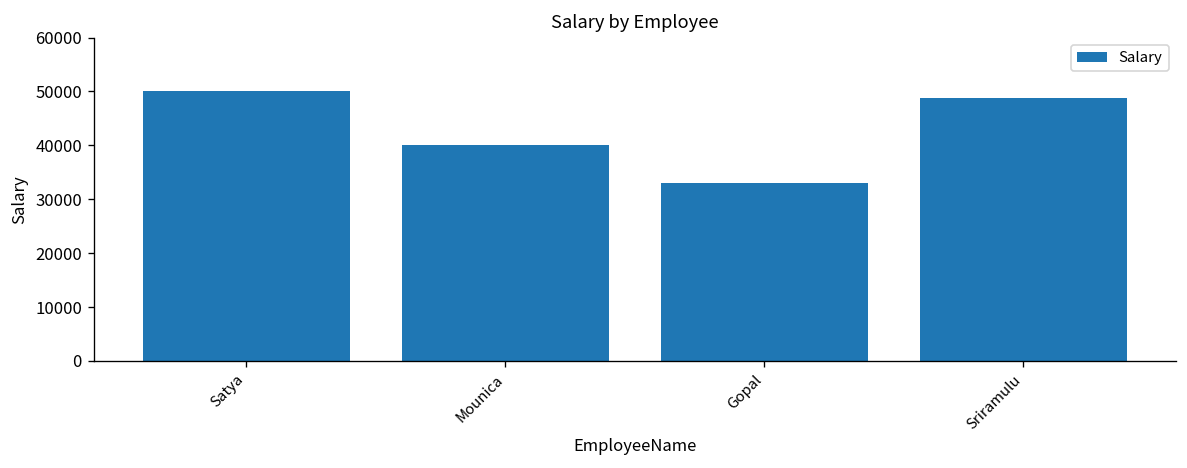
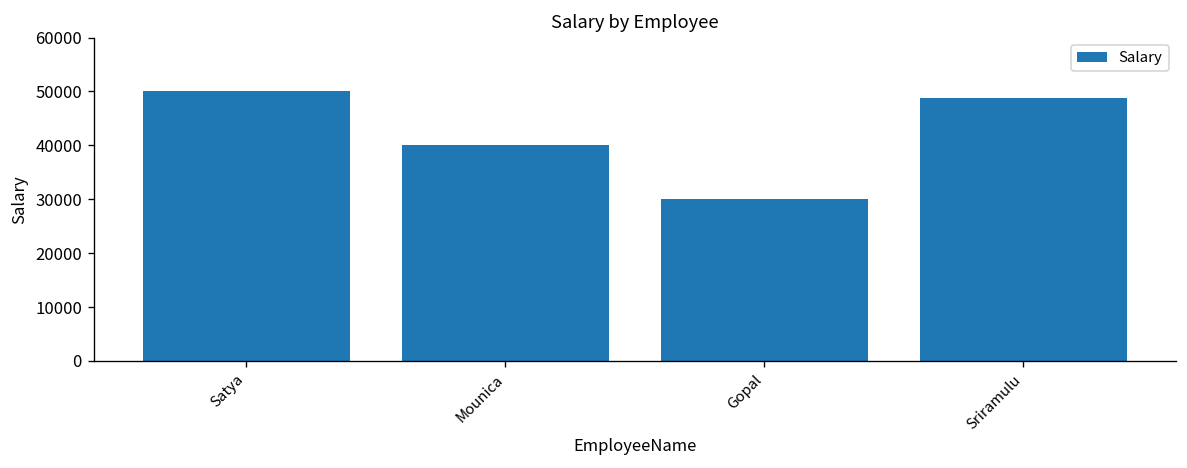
  {
    "Satya": 50000,
    "Mounica": 40000,
-   "Gopal": 33000,
+   "Gopal": 30000,
    "Sriramulu": 49000
  }
